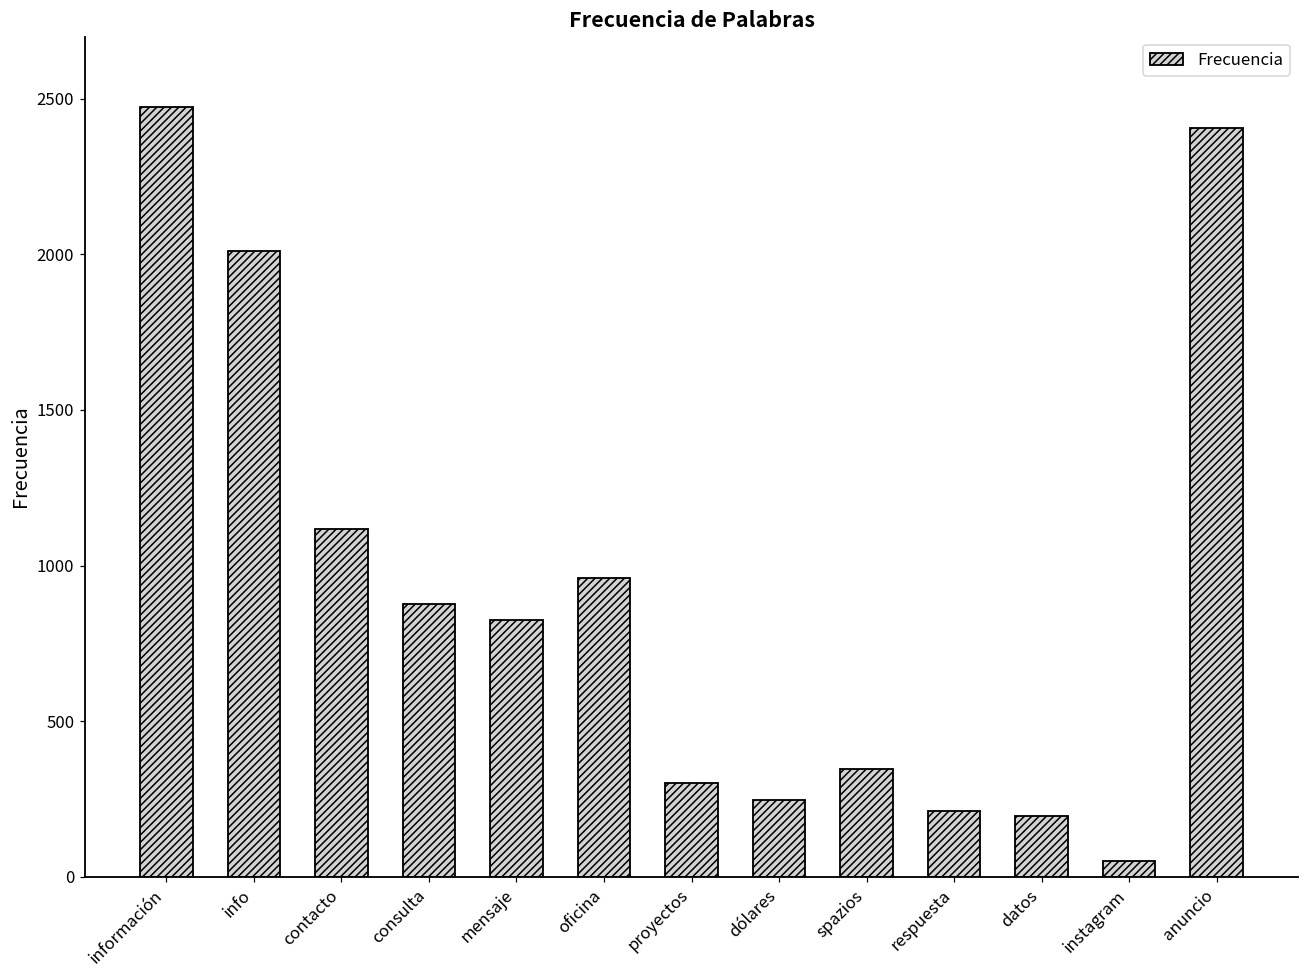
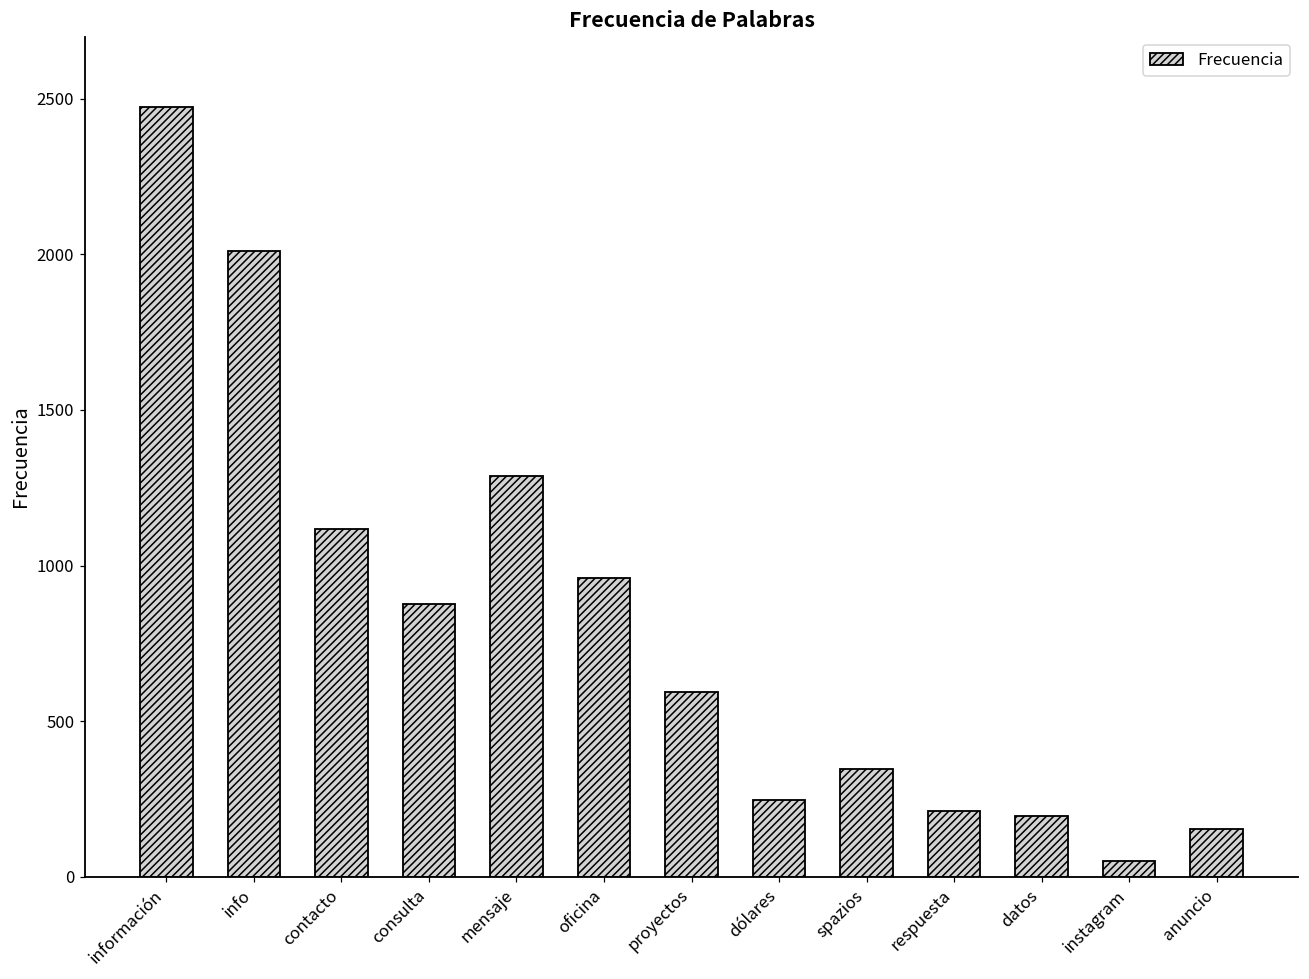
  {
    "información": 2470,
    "info": 2010,
    "contacto": 1120,
    "consulta": 880,
-   "mensaje": 820,
+   "mensaje": 1290,
    "oficina": 960,
-   "proyectos": 300,
+   "proyectos": 590,
    "dólares": 250,
    "spazios": 350,
    "respuesta": 210,
    "datos": 200,
    "instagram": 50,
-   "anuncio": 2410
+   "anuncio": 150
  }
